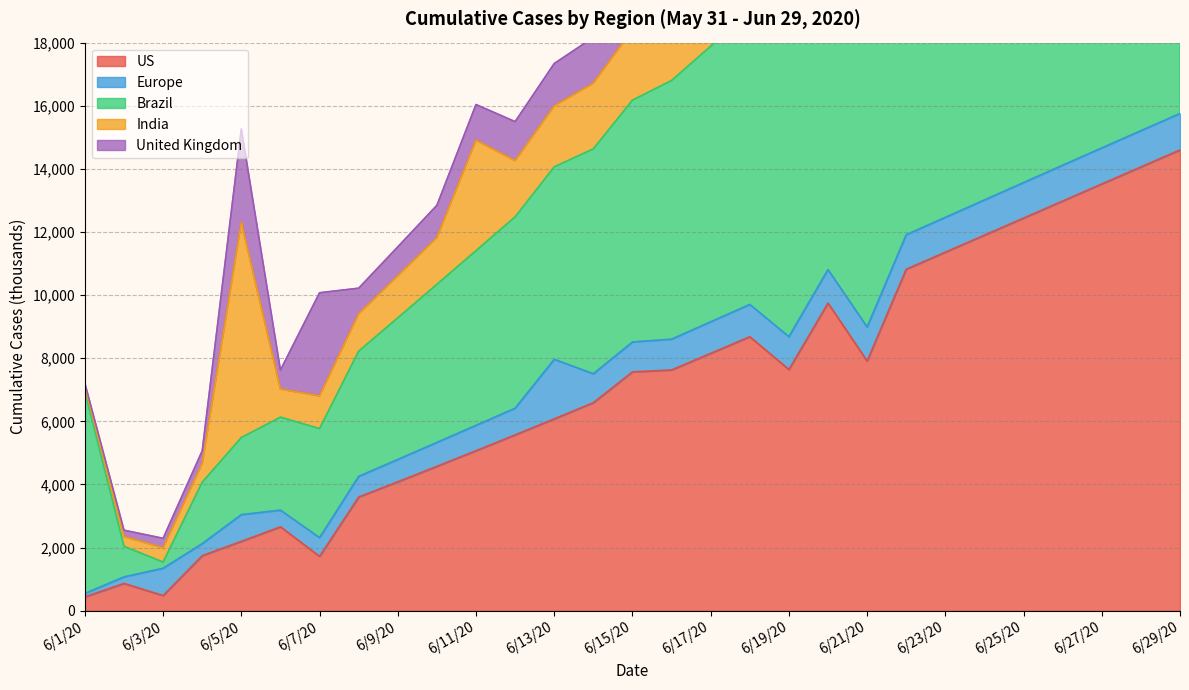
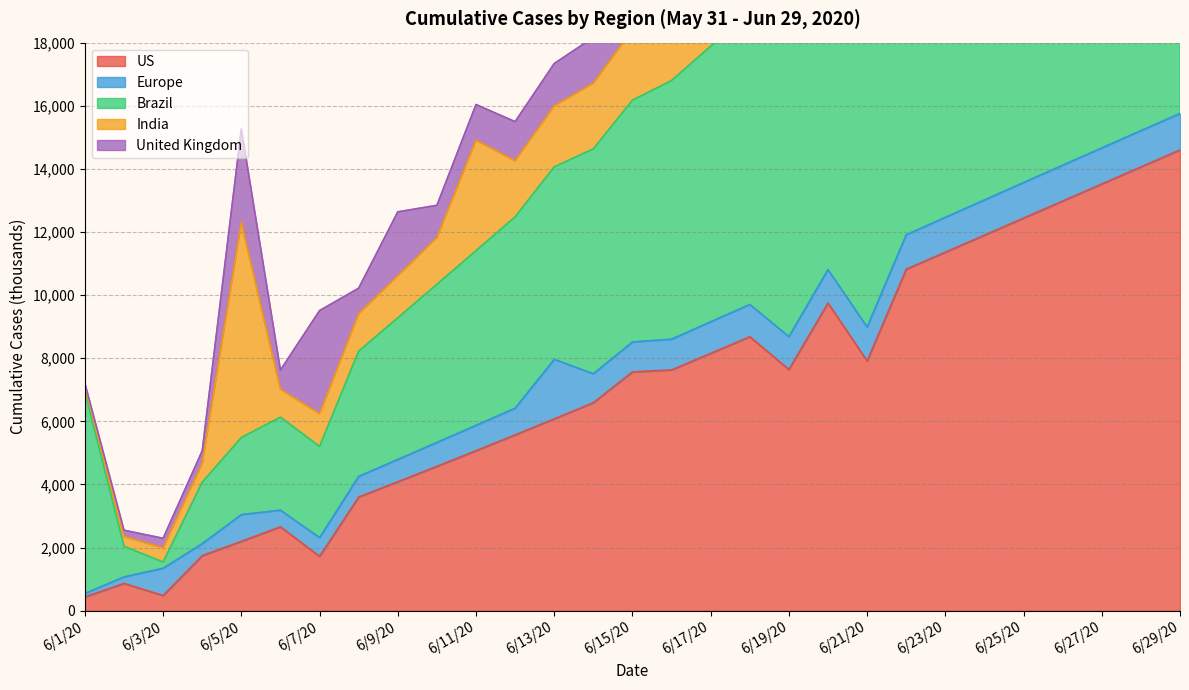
  {
    "US": {
      "6/1/20": "400",
      "6/3/20": "500",
      "6/5/20": "2,200",
      "6/7/20": "1,700",
      "6/9/20": "4,100",
      "6/11/20": "5,100",
      "6/13/20": "6,100",
      "6/15/20": "7,600",
      "6/17/20": "8,200",
      "6/19/20": "7,600",
      "6/21/20": "7,900",
      "6/23/20": "11,400",
      "6/25/20": "12,400",
      "6/27/20": "13,500",
      "6/29/20": "14,600"
    },
    "Europe": {
      "6/1/20": "100",
      "6/3/20": "900",
      "6/5/20": "800",
      "6/7/20": "600",
      "6/9/20": "700",
      "6/11/20": "800",
      "6/13/20": "1,900",
      "6/15/20": "900",
      "6/17/20": "1,000",
      "6/19/20": "1,000",
      "6/21/20": "1,100",
      "6/23/20": "1,100",
      "6/25/20": "1,100",
      "6/27/20": "1,100",
      "6/29/20": "1,200"
    },
    "Brazil": {
      "6/1/20": "6,400",
      "6/3/20": "200",
      "6/5/20": "2,400",
-     "6/7/20": "3,500",
+     "6/7/20": "2,900",
      "6/9/20": "4,500",
      "6/11/20": "5,500",
      "6/13/20": "6,100",
      "6/15/20": "7,700",
      "6/17/20": "8,700"
    },
    "India": {
      "6/1/20": "200",
      "6/3/20": "500",
      "6/5/20": "6,800",
      "6/7/20": "1,000",
      "6/9/20": "1,300",
      "6/11/20": "3,500",
      "6/13/20": "1,900"
    },
    "United Kingdom": {
      "6/1/20": "100",
      "6/3/20": "300",
      "6/7/20": "3,300",
-     "6/9/20": "900",
+     "6/9/20": "2,000",
      "6/11/20": "1,100",
      "6/13/20": "1,300"
    }
  }
